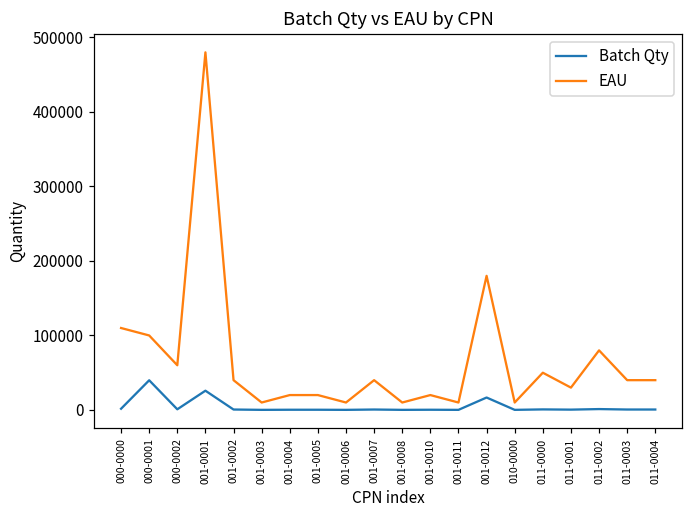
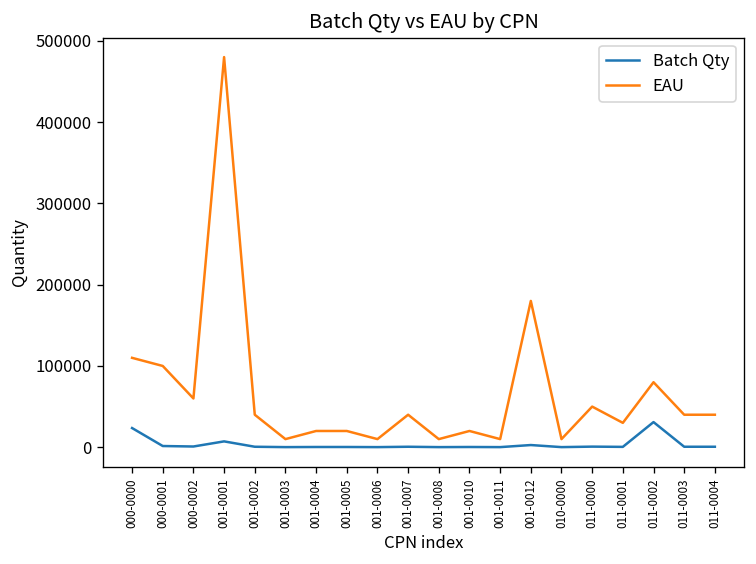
  {
    "Batch Qty": {
-     "000-0000": 0,
-     "000-0001": 40000,
+     "000-0000": 20000,
+     "000-0001": 0,
      "000-0002": 0,
-     "001-0001": 30000,
+     "001-0001": 10000,
      "001-0002": 0,
      "001-0003": 0,
      "001-0004": 0,
      "001-0005": 0,
      "001-0006": 0,
      "001-0007": 0,
      "001-0008": 0,
      "001-0010": 0,
      "001-0011": 0,
-     "001-0012": 20000,
+     "001-0012": 0,
      "010-0000": 0,
      "011-0000": 0,
      "011-0001": 0,
-     "011-0002": 0,
+     "011-0002": 30000,
      "011-0003": 0,
      "011-0004": 0
    },
    "EAU": {
      "000-0000": 110000,
      "000-0001": 100000,
      "000-0002": 60000,
      "001-0001": 480000,
      "001-0002": 40000,
      "001-0003": 10000,
      "001-0004": 20000,
      "001-0005": 20000,
      "001-0006": 10000,
      "001-0007": 40000,
      "001-0008": 10000,
      "001-0010": 20000,
      "001-0011": 10000,
      "001-0012": 180000,
      "010-0000": 10000,
      "011-0000": 50000,
      "011-0001": 30000,
      "011-0002": 80000,
      "011-0003": 40000,
      "011-0004": 40000
    }
  }
